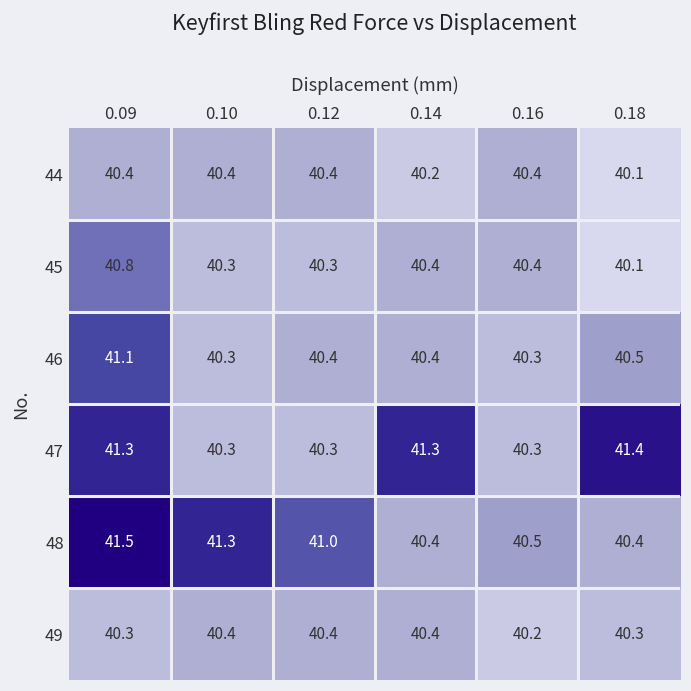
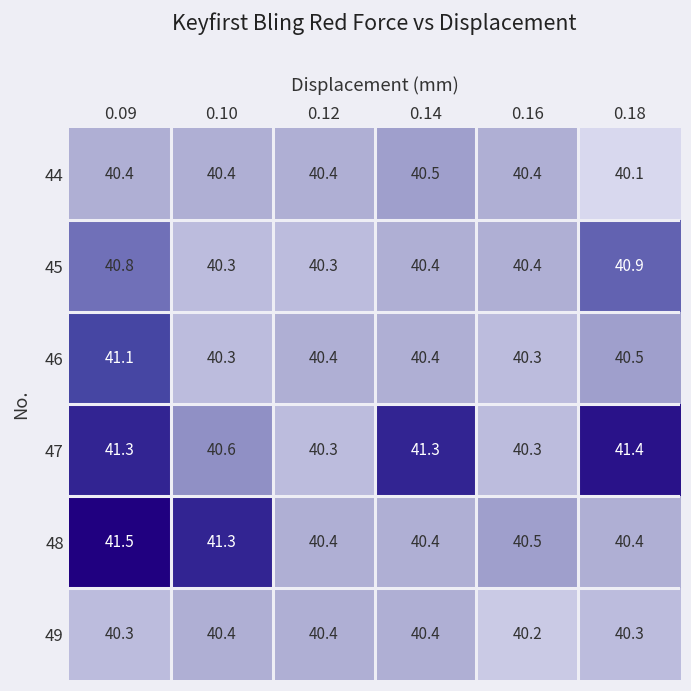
  {
    "44": {
      "0.09": 40.4,
      "0.10": 40.4,
      "0.12": 40.4,
-     "0.14": 40.2,
+     "0.14": 40.5,
      "0.16": 40.4,
      "0.18": 40.1
    },
    "45": {
      "0.09": 40.8,
      "0.10": 40.3,
      "0.12": 40.3,
      "0.14": 40.4,
      "0.16": 40.4,
-     "0.18": 40.1
+     "0.18": 40.9
    },
    "46": {
      "0.09": 41.1,
      "0.10": 40.3,
      "0.12": 40.4,
      "0.14": 40.4,
      "0.16": 40.3,
      "0.18": 40.5
    },
    "47": {
      "0.09": 41.3,
-     "0.10": 40.3,
+     "0.10": 40.6,
      "0.12": 40.3,
      "0.14": 41.3,
      "0.16": 40.3,
      "0.18": 41.4
    },
    "48": {
      "0.09": 41.5,
      "0.10": 41.3,
-     "0.12": 41.0,
+     "0.12": 40.4,
      "0.14": 40.4,
      "0.16": 40.5,
      "0.18": 40.4
    },
    "49": {
      "0.09": 40.3,
      "0.10": 40.4,
      "0.12": 40.4,
      "0.14": 40.4,
      "0.16": 40.2,
      "0.18": 40.3
    }
  }
